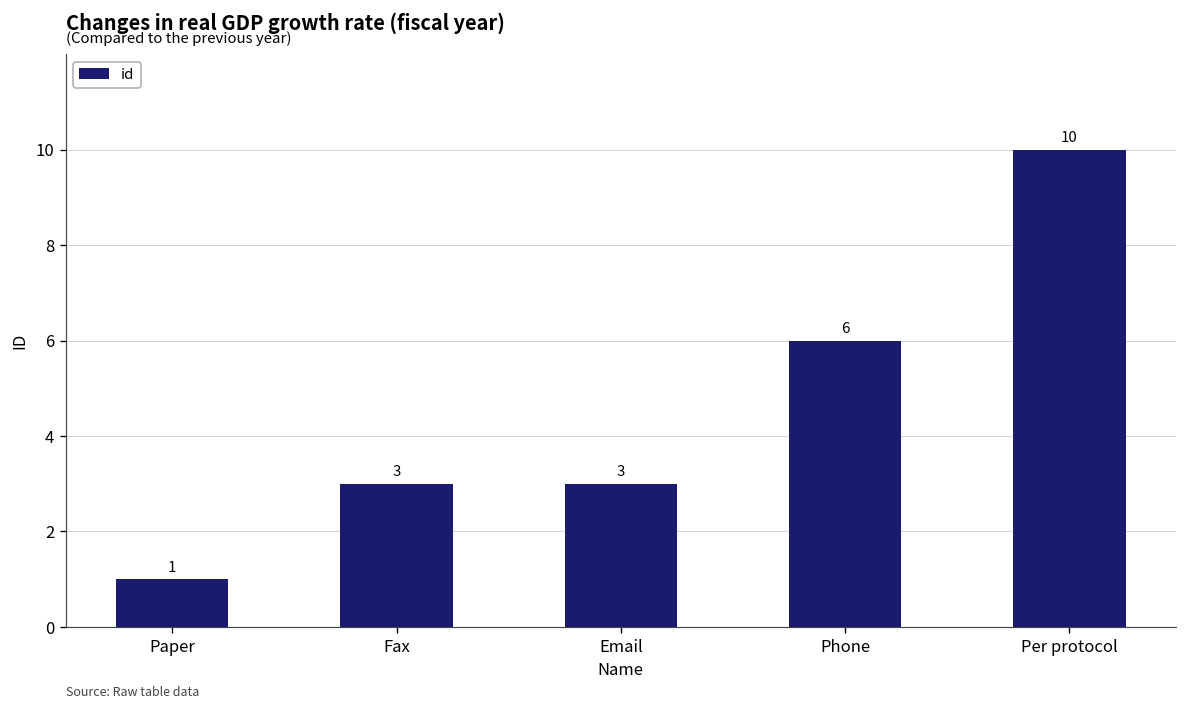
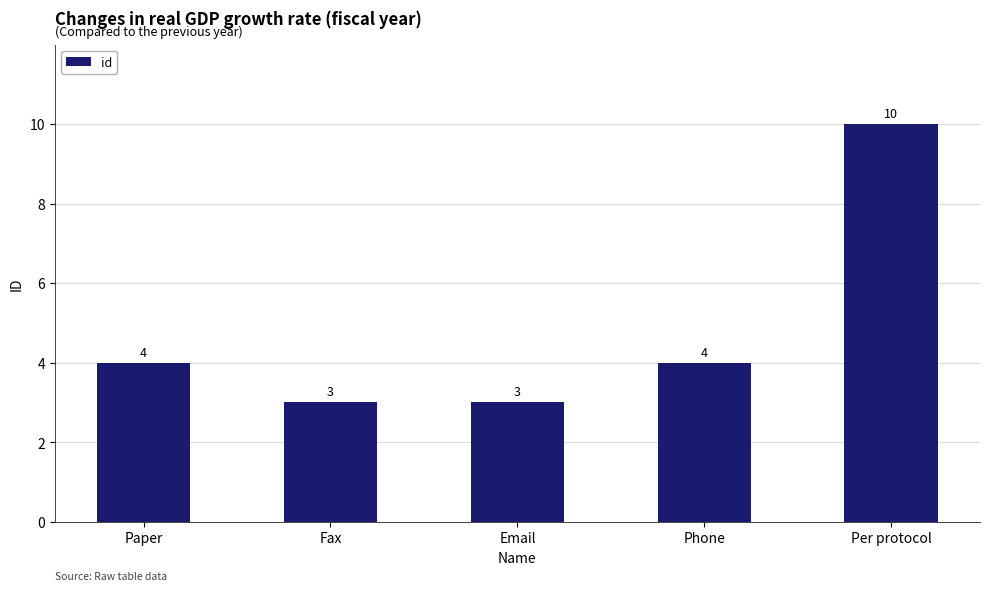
  {
-   "Paper": 1,
+   "Paper": 4,
    "Fax": 3,
    "Email": 3,
-   "Phone": 6,
+   "Phone": 4,
    "Per protocol": 10
  }
